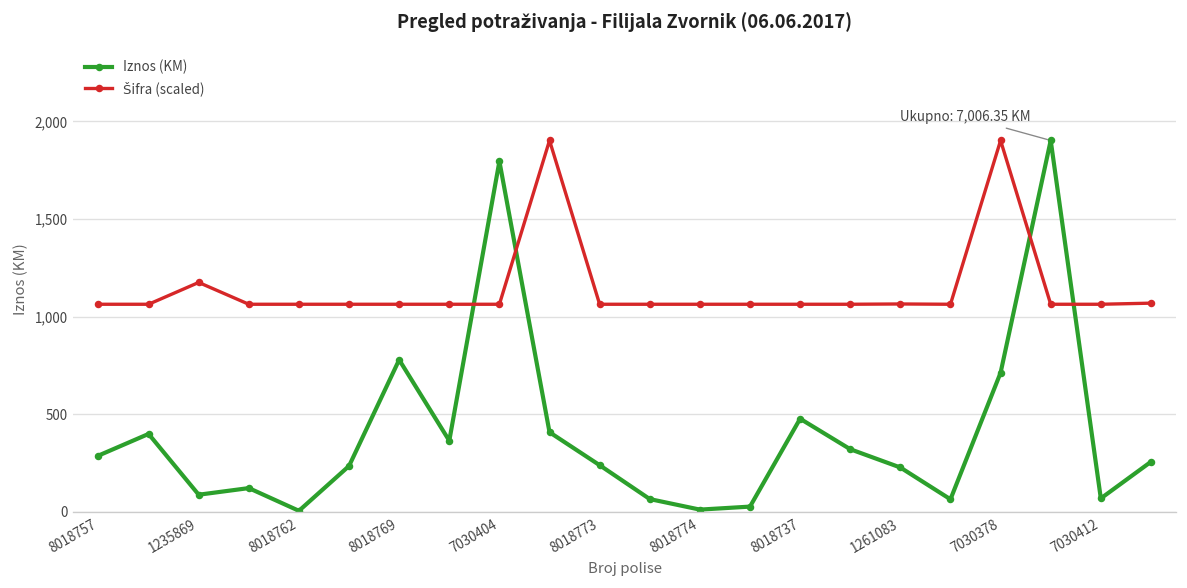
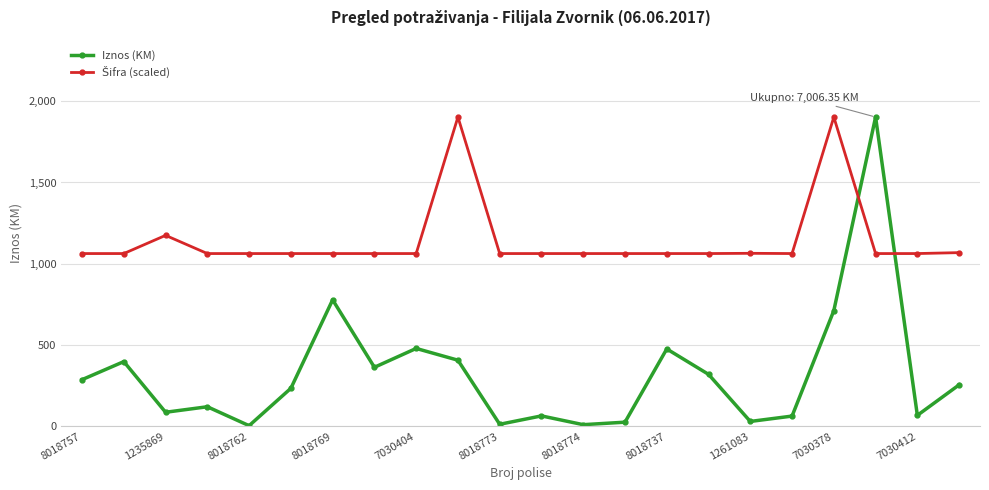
  {
    "Iznos (KM)": {
      "8018757": "290",
      "1235869": "90",
      "8018762": "0",
      "8018769": "780",
-     "7030404": "1,800",
-     "8018773": "240",
+     "7030404": "480",
+     "8018773": "10",
      "8018774": "10",
      "8018737": "480",
-     "1261083": "230",
+     "1261083": "30",
      "7030378": "710",
      "7030412": "70"
    },
    "Šifra (scaled)": {
      "8018757": "1,060",
      "1235869": "1,170",
      "8018762": "1,060",
      "8018769": "1,060",
      "7030404": "1,060",
      "8018773": "1,060",
      "8018774": "1,060",
      "8018737": "1,060",
      "1261083": "1,060",
      "7030412": "1,060"
    }
  }
